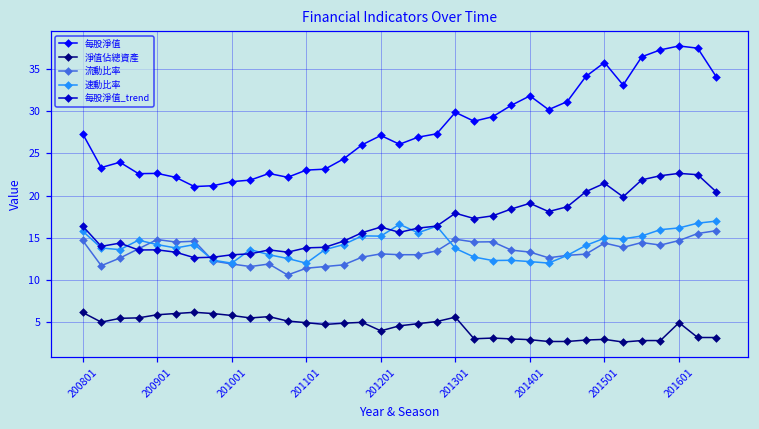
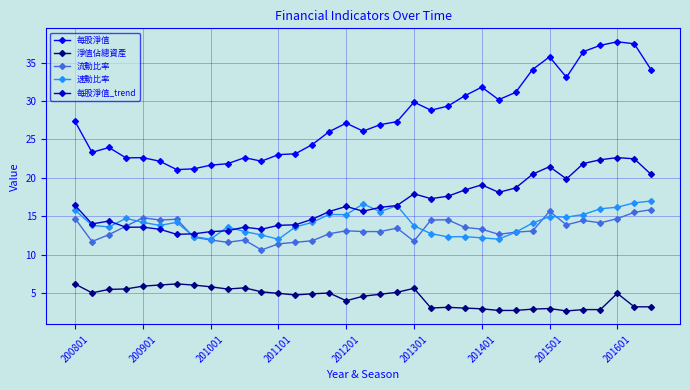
  {
    "淨值佔總資產": {
      "200801": 6,
      "200901": 6,
      "201001": 6,
      "201101": 5,
      "201201": 4,
      "201301": 6,
      "201401": 3,
      "201501": 3,
      "201601": 5
    },
    "流動比率": {
      "200801": 15,
      "200901": 15,
      "201101": 11,
      "201201": 13,
-     "201301": 15,
+     "201301": 12,
      "201401": 13,
-     "201501": 14,
+     "201501": 16,
      "201601": 15
    },
    "速動比率": {
      "200801": 16,
      "200901": 14,
      "201101": 12,
      "201201": 15,
      "201301": 14,
      "201401": 12,
      "201501": 15,
      "201601": 16
    }
  }
